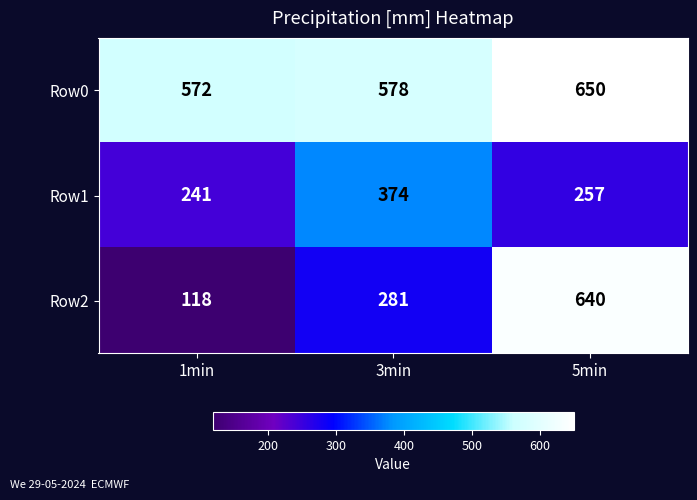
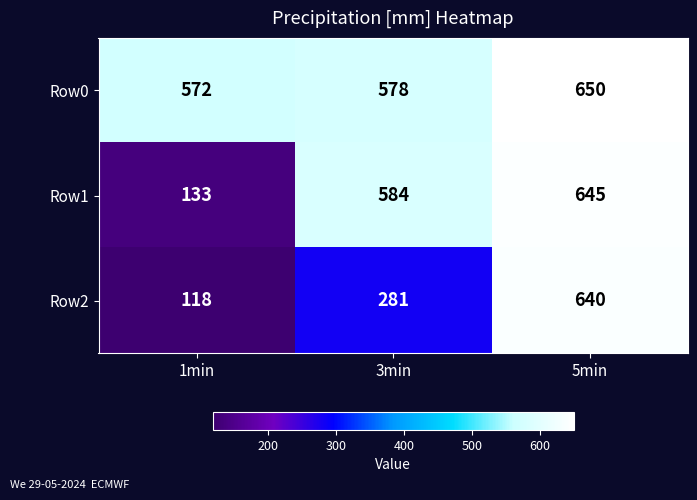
  {
    "Row0": {
      "1min": 572,
      "3min": 578,
      "5min": 650
    },
    "Row1": {
-     "1min": 241,
-     "3min": 374,
-     "5min": 257
+     "1min": 133,
+     "3min": 584,
+     "5min": 645
    },
    "Row2": {
      "1min": 118,
      "3min": 281,
      "5min": 640
    }
  }
